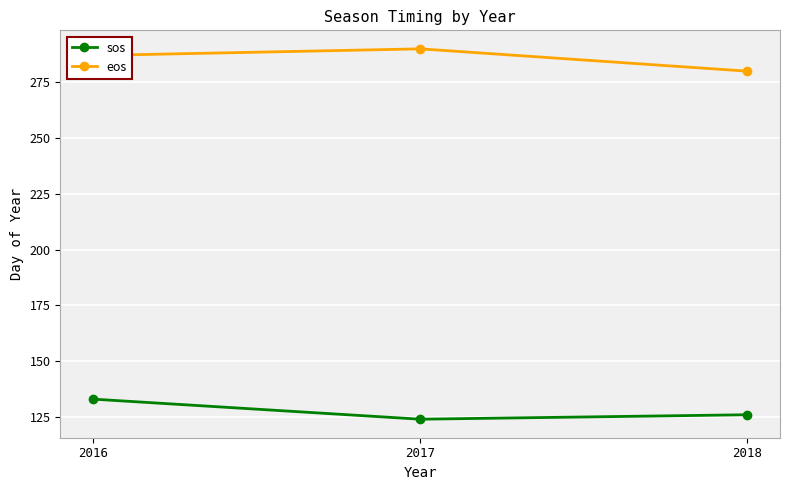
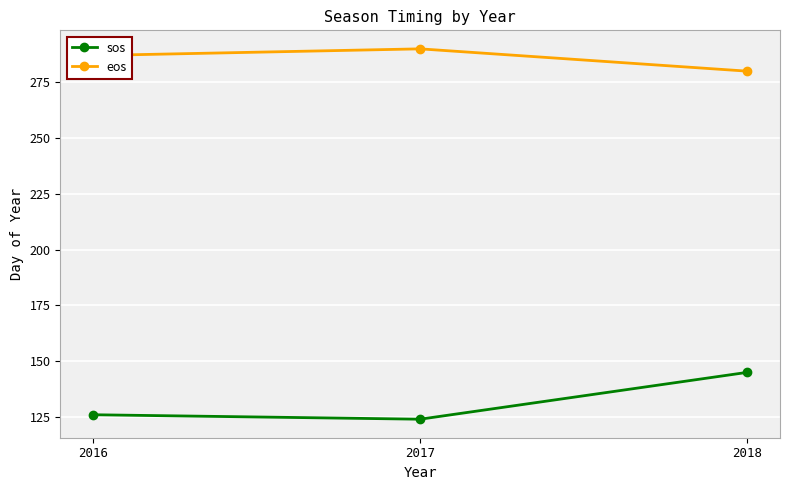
  {
    "sos": {
-     "2016": 133,
+     "2016": 126,
      "2017": 124,
-     "2018": 126
+     "2018": 145
    },
    "eos": {
      "2017": 290,
      "2018": 280
    }
  }
